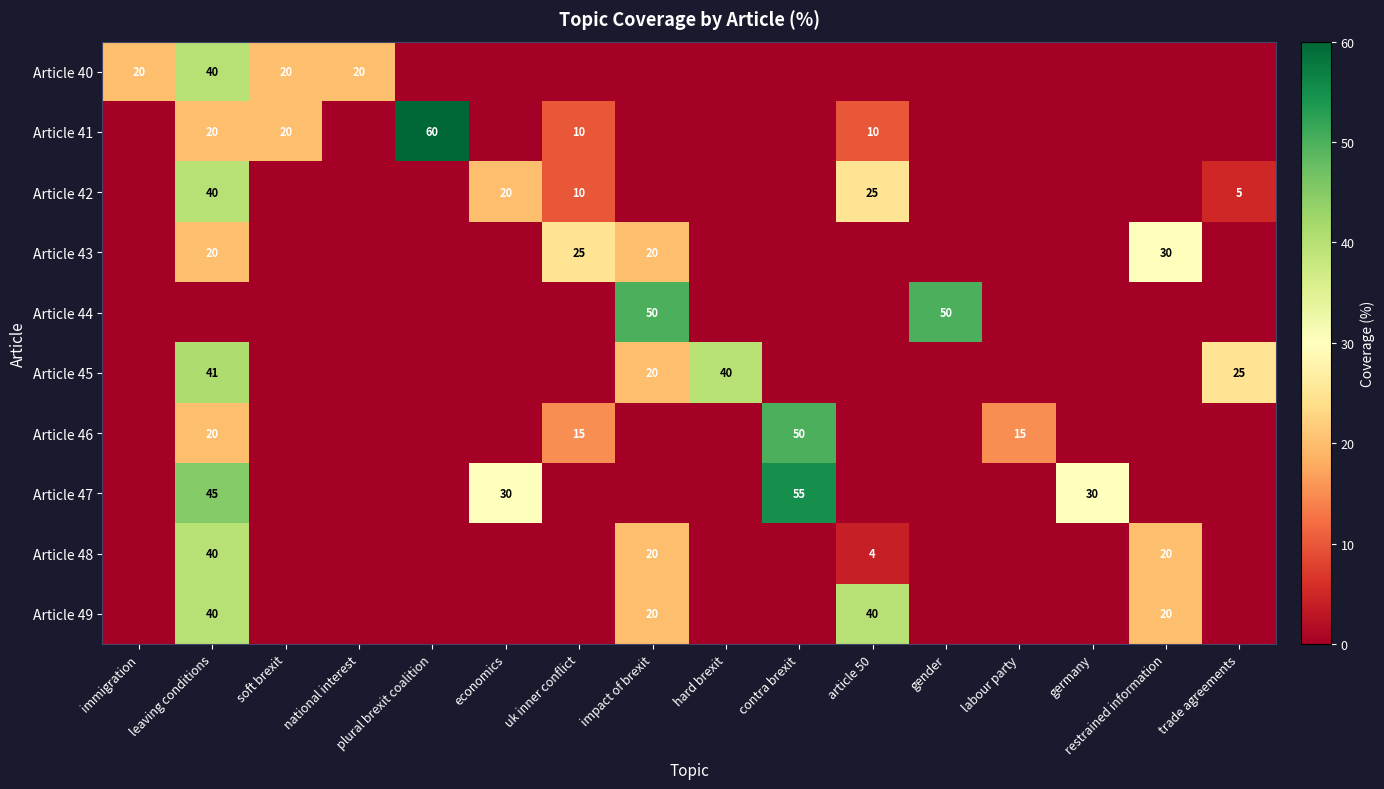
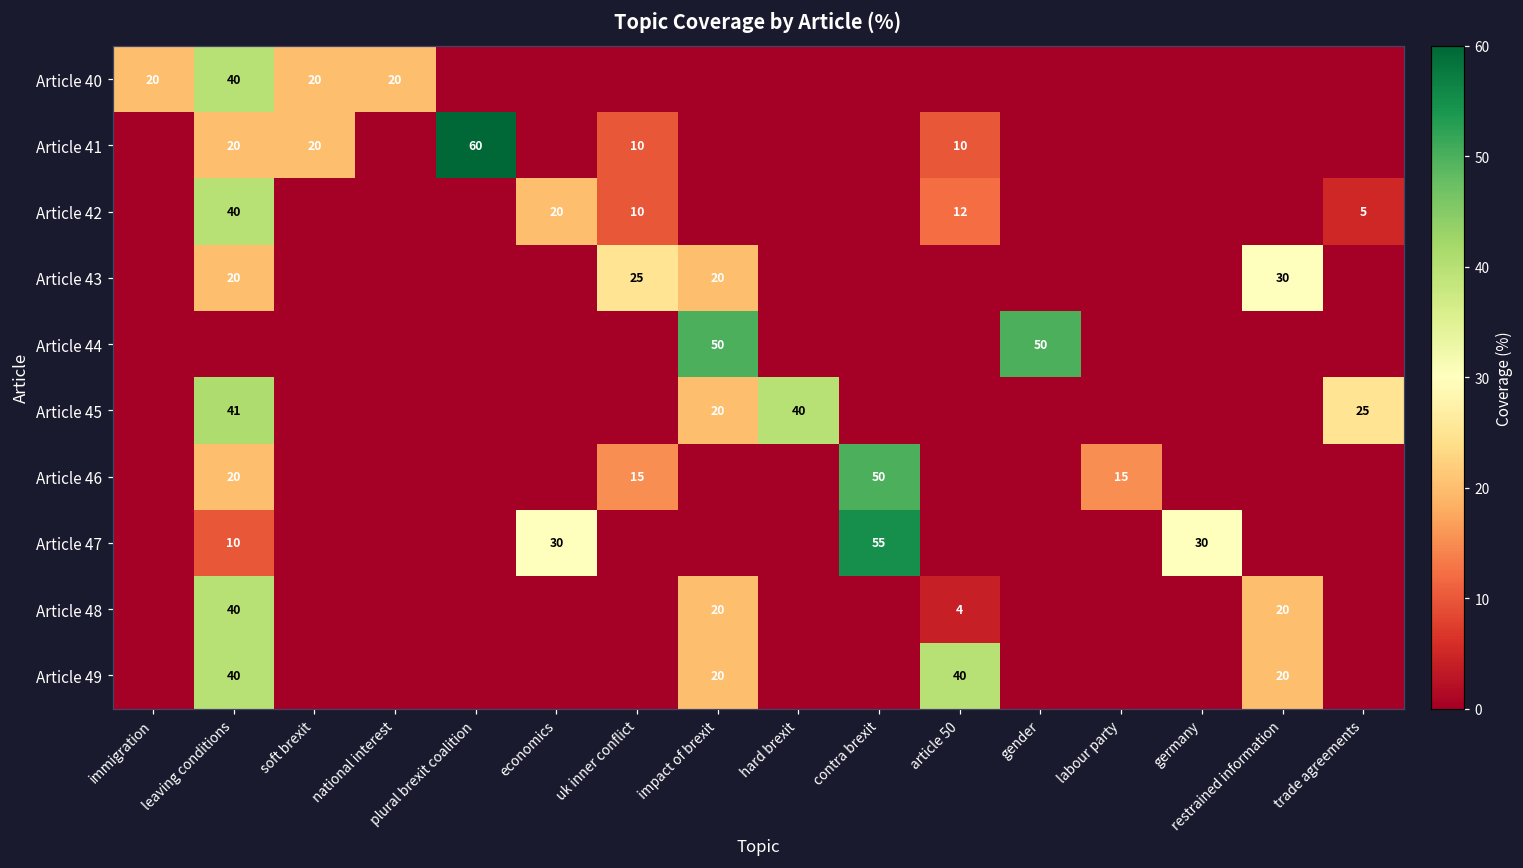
  {
    "Article 40": {
      "immigration": 20,
      "leaving conditions": 40,
      "soft brexit": 20,
      "national interest": 20
    },
    "Article 41": {
      "leaving conditions": 20,
      "soft brexit": 20,
      "plural brexit coalition": 60,
      "uk inner conflict": 10,
      "article 50": 10
    },
    "Article 42": {
      "leaving conditions": 40,
      "economics": 20,
      "uk inner conflict": 10,
-     "article 50": 25,
+     "article 50": 12,
      "trade agreements": 5
    },
    "Article 43": {
      "leaving conditions": 20,
      "uk inner conflict": 25,
      "impact of brexit": 20,
      "restrained information": 30
    },
    "Article 44": {
      "impact of brexit": 50,
      "gender": 50
    },
    "Article 45": {
      "leaving conditions": 41,
      "impact of brexit": 20,
      "hard brexit": 40,
      "trade agreements": 25
    },
    "Article 46": {
      "leaving conditions": 20,
      "uk inner conflict": 15,
      "contra brexit": 50,
      "labour party": 15
    },
    "Article 47": {
-     "leaving conditions": 45,
+     "leaving conditions": 10,
      "economics": 30,
      "contra brexit": 55,
      "germany": 30
    },
    "Article 48": {
      "leaving conditions": 40,
      "impact of brexit": 20,
      "article 50": 4,
      "restrained information": 20
    },
    "Article 49": {
      "leaving conditions": 40,
      "impact of brexit": 20,
      "article 50": 40,
      "restrained information": 20
    }
  }
